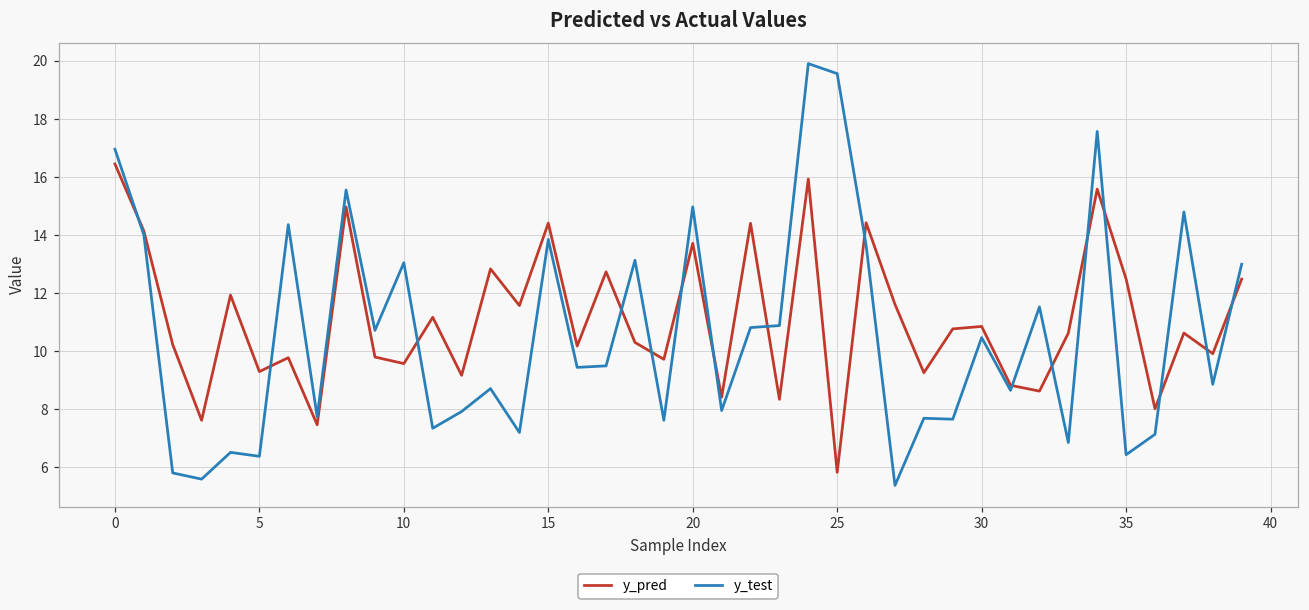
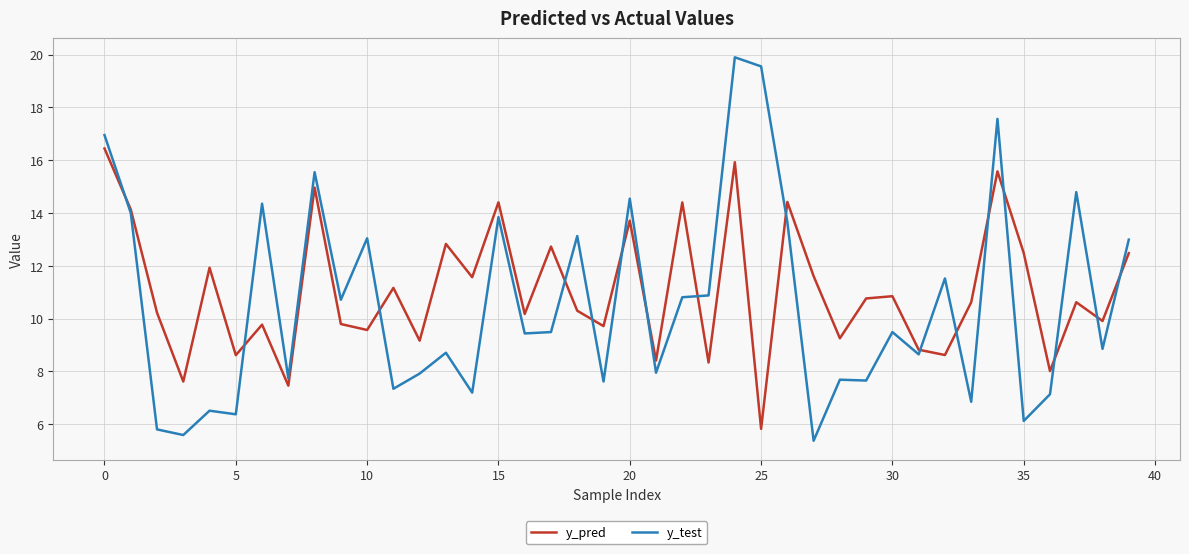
  {
    "y_pred": {
      "0": 16.4,
-     "5": 9.3,
+     "5": 8.6,
      "10": 9.6,
      "15": 14.4,
      "20": 13.7,
      "25": 5.8,
      "30": 10.8,
      "35": 12.5
    },
    "y_test": {
      "0": 17.0,
      "5": 6.4,
      "10": 13.0,
      "15": 13.8,
-     "20": 15.0,
+     "20": 14.5,
      "25": 19.6,
-     "30": 10.5,
-     "35": 6.4
+     "30": 9.5,
+     "35": 6.1
    }
  }
